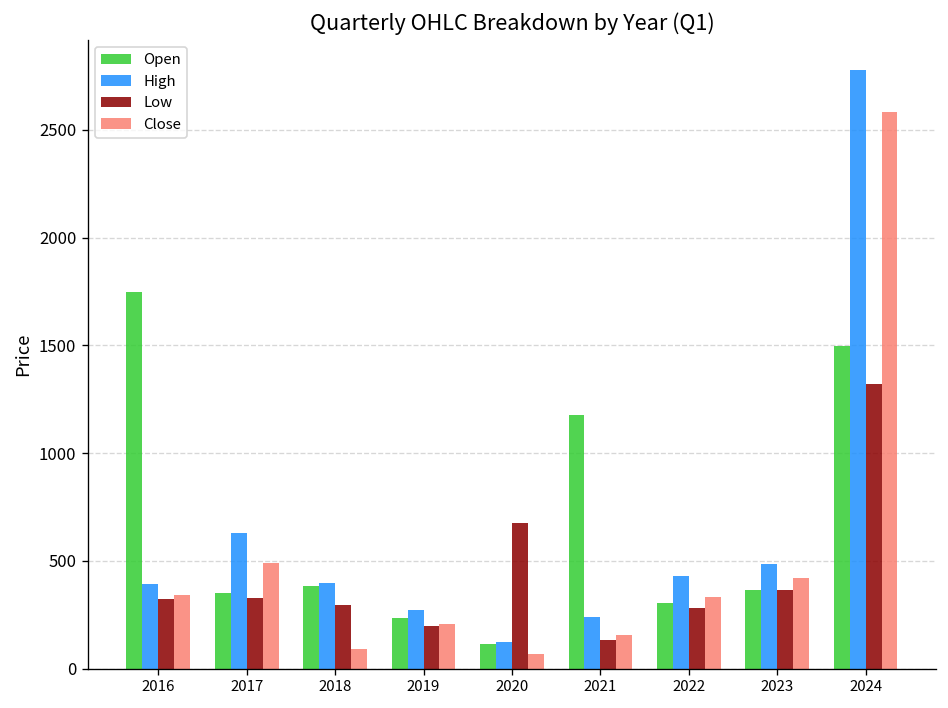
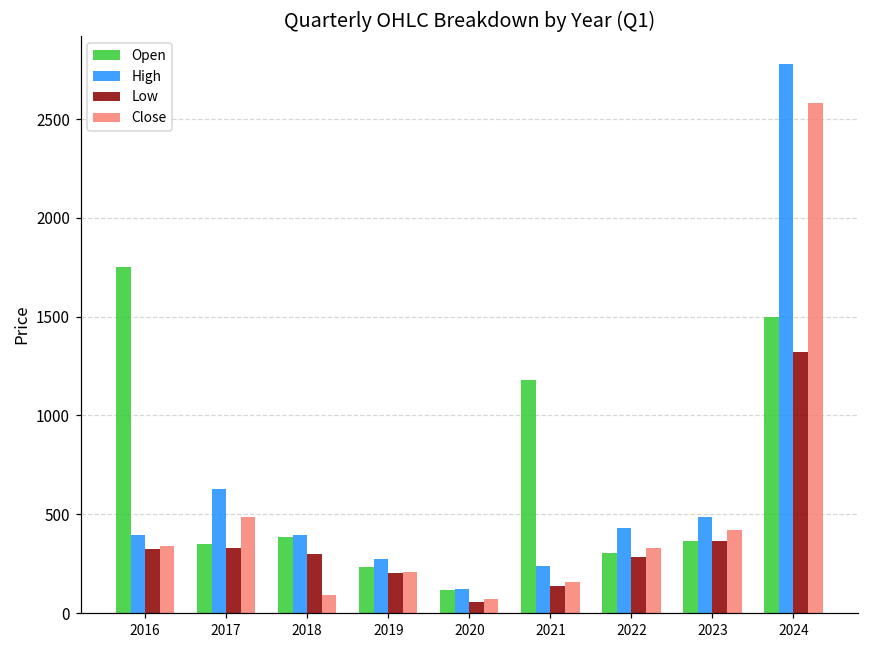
  {
    "Open": {
      "2016": 1750,
      "2017": 350,
      "2018": 390,
      "2019": 240,
      "2020": 120,
      "2021": 1180,
      "2022": 300,
      "2023": 360,
      "2024": 1500
    },
    "High": {
      "2016": 390,
      "2017": 630,
      "2018": 400,
      "2019": 270,
      "2020": 120,
      "2021": 240,
      "2022": 430,
      "2023": 480,
      "2024": 2780
    },
    "Low": {
      "2016": 330,
      "2017": 330,
      "2018": 300,
      "2019": 200,
-     "2020": 680,
+     "2020": 60,
      "2021": 130,
      "2022": 280,
      "2023": 360,
      "2024": 1320
    },
    "Close": {
      "2016": 340,
      "2017": 490,
      "2018": 90,
      "2019": 210,
      "2020": 70,
      "2021": 160,
      "2022": 330,
      "2023": 420,
      "2024": 2580
    }
  }
